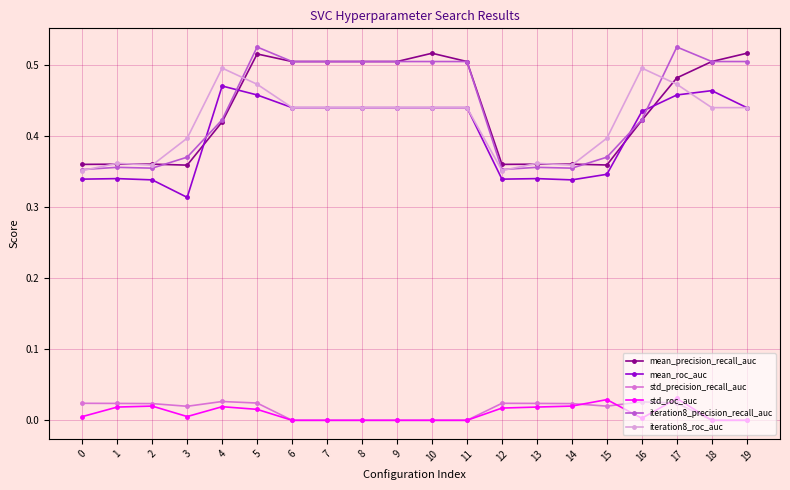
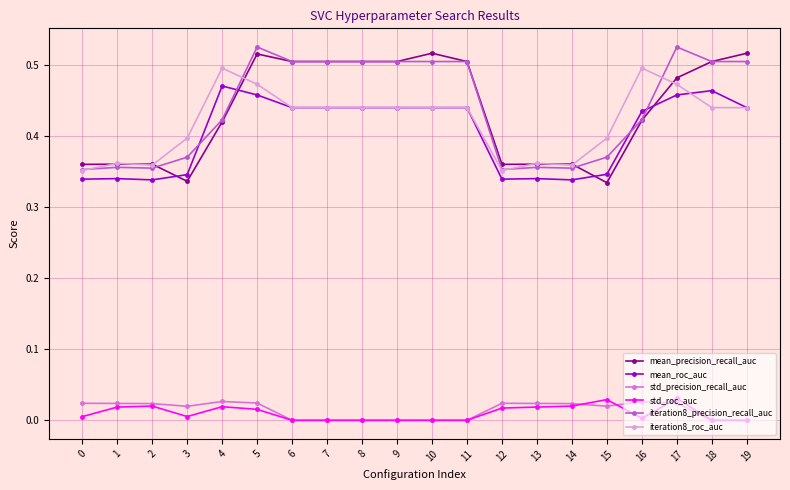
  {
    "mean_precision_recall_auc": {
      "0": 0.36,
-     "3": 0.36,
+     "3": 0.34,
      "5": 0.51,
      "10": 0.52,
      "12": 0.36,
-     "15": 0.36,
+     "15": 0.33,
      "17": 0.48,
      "19": 0.52
    },
    "mean_roc_auc": {
      "0": 0.34,
      "1": 0.34,
      "2": 0.34,
-     "3": 0.31,
+     "3": 0.35,
      "4": 0.47,
      "5": 0.46,
      "12": 0.34,
      "13": 0.34,
      "14": 0.34,
      "15": 0.35,
      "16": 0.43,
      "17": 0.46,
      "18": 0.46
    },
    "std_roc_auc": {
      "0": 0.01,
      "1": 0.02,
      "3": 0.01,
      "4": 0.02,
      "5": 0.02,
      "12": 0.02,
      "13": 0.02,
      "15": 0.03
    }
  }
